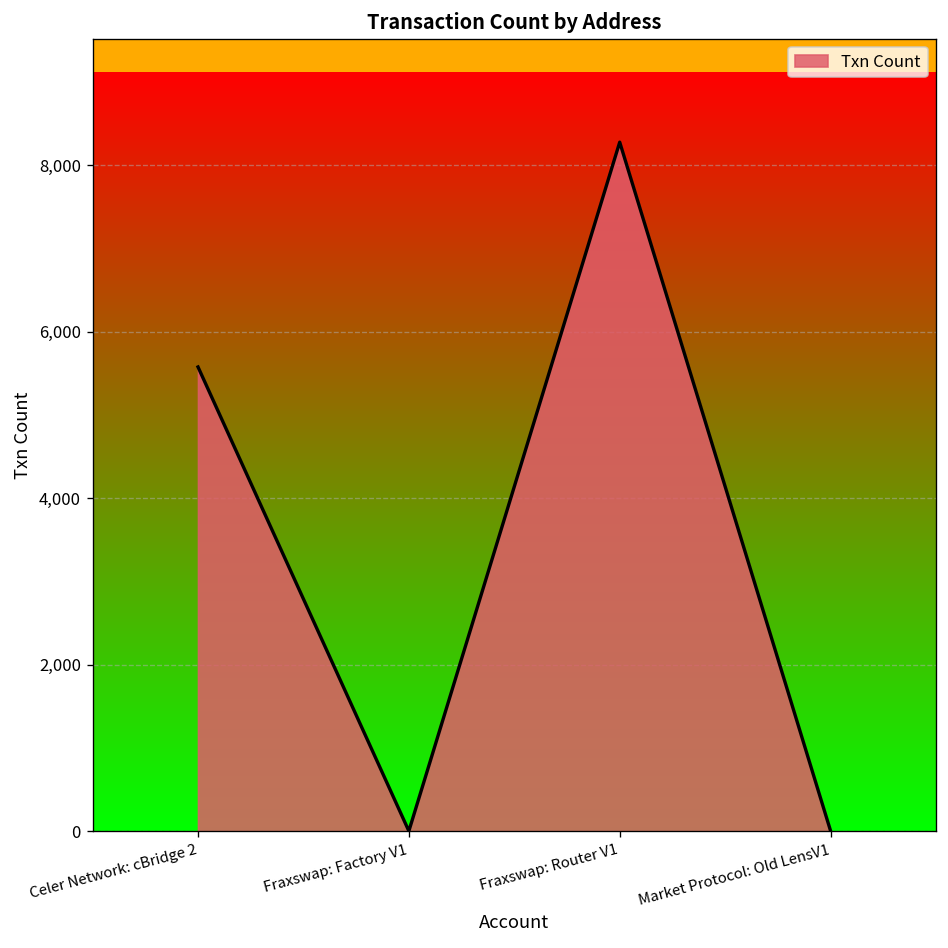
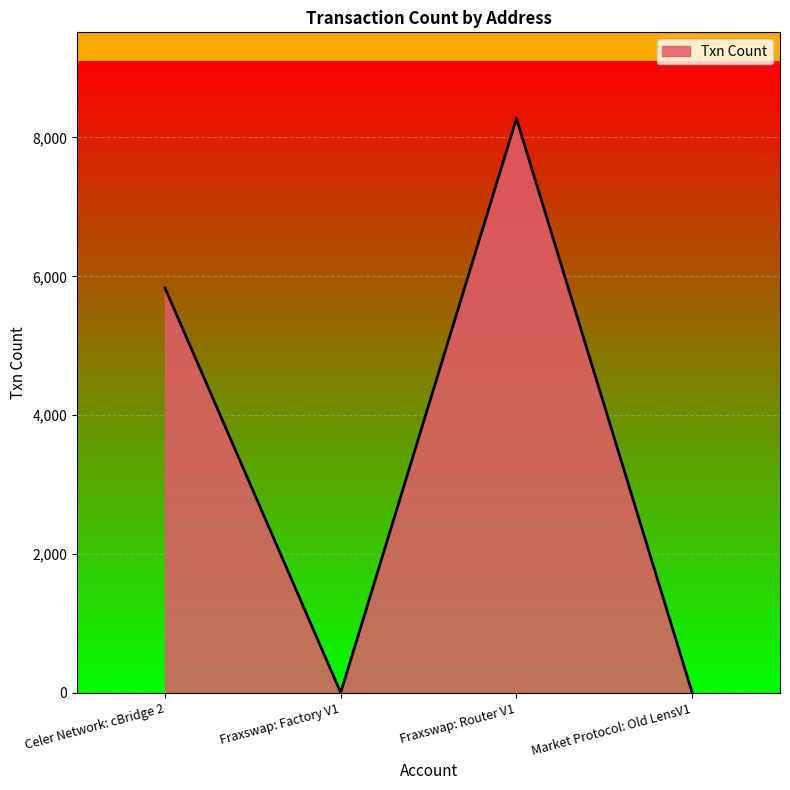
  {
-   "Celer Network: cBridge 2": "5,600",
+   "Celer Network: cBridge 2": "5,800",
    "Fraxswap: Factory V1": "0",
    "Fraxswap: Router V1": "8,300",
    "Market Protocol: Old LensV1": "0"
  }
